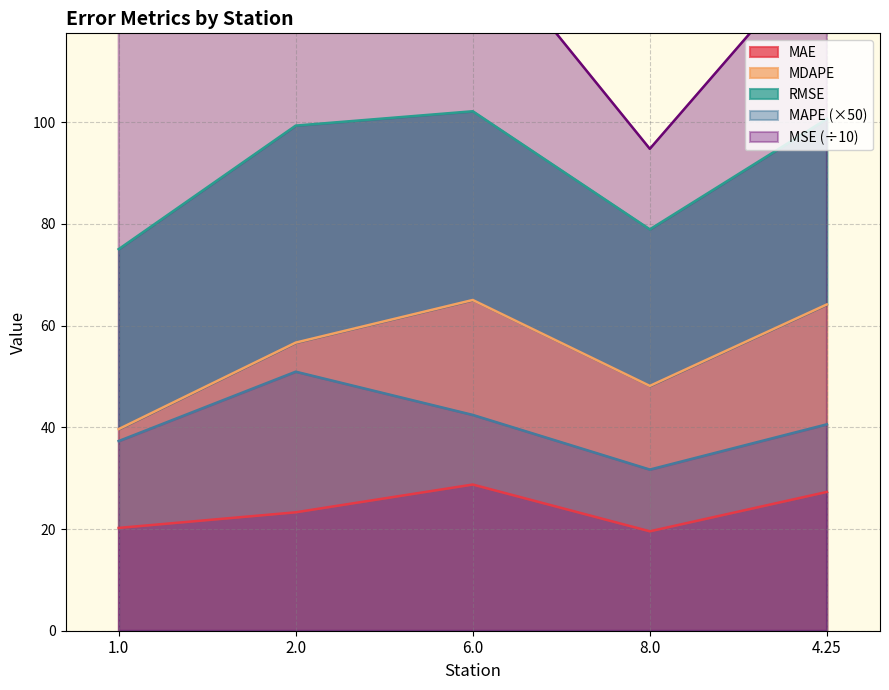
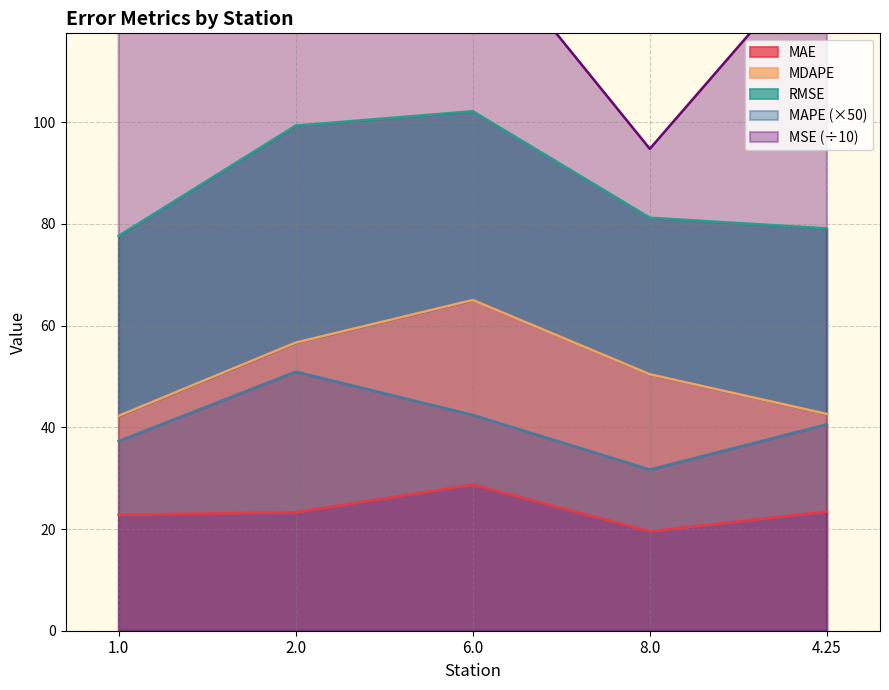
  {
    "MAE": {
-     "1.0": 20,
+     "1.0": 23,
      "2.0": 23,
      "6.0": 29,
      "8.0": 20,
-     "4.25": 27
+     "4.25": 23
    },
    "MDAPE": {
      "1.0": 19,
      "2.0": 33,
      "6.0": 36,
-     "8.0": 29,
-     "4.25": 37
+     "8.0": 31,
+     "4.25": 19
    },
    "MSE (÷10)": {
      "8.0": 95
    }
  }
